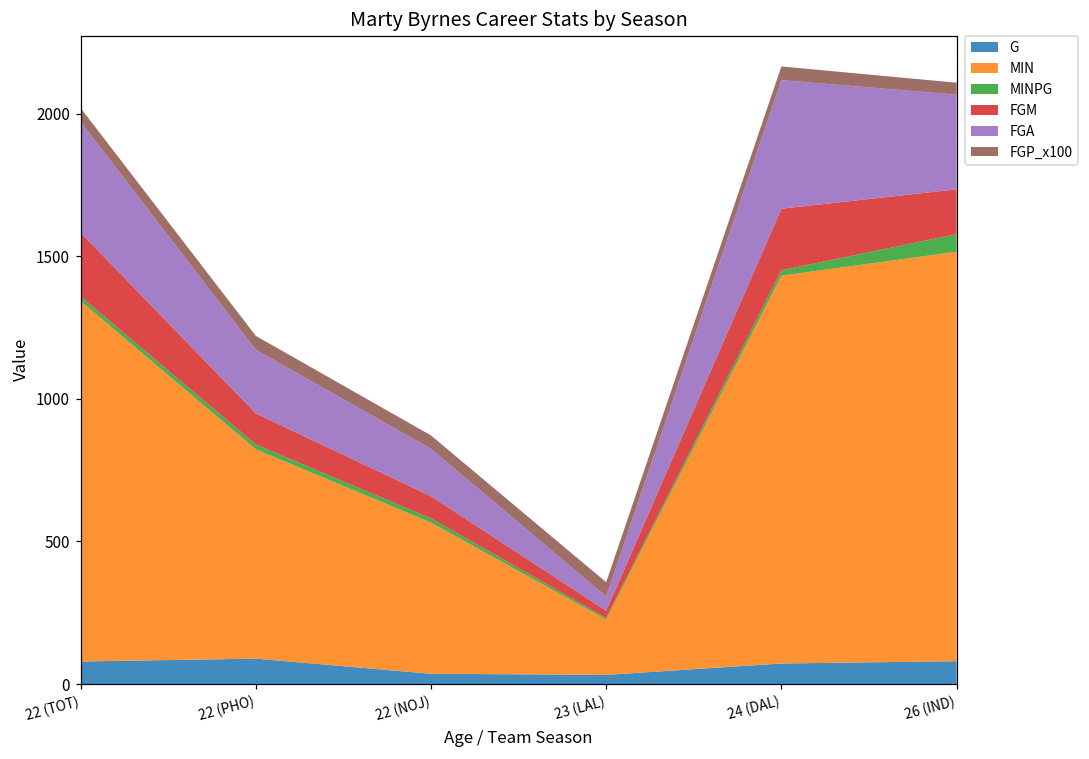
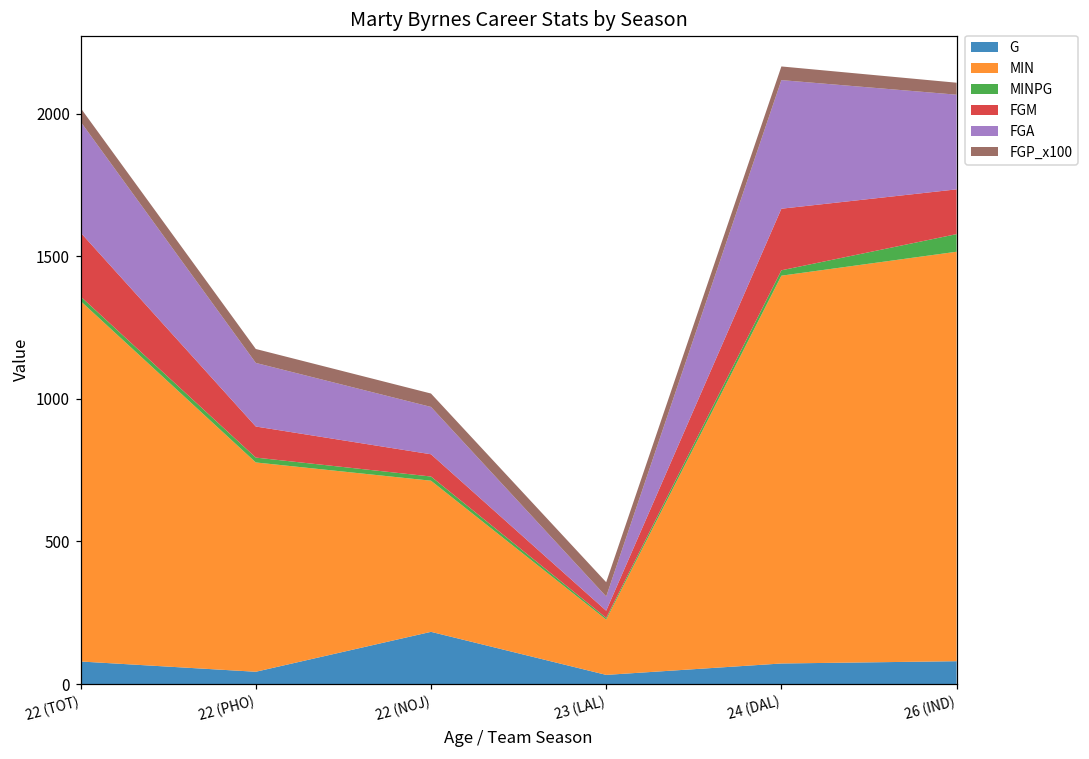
  {
    "G": {
      "22 (TOT)": 80,
-     "22 (PHO)": 90,
-     "22 (NOJ)": 40,
+     "22 (PHO)": 40,
+     "22 (NOJ)": 180,
      "23 (LAL)": 30,
      "24 (DAL)": 70,
      "26 (IND)": 80
    },
    "MIN": {
      "22 (TOT)": 1260,
      "22 (PHO)": 730,
      "22 (NOJ)": 530,
      "24 (DAL)": 1360,
      "26 (IND)": 1440
    },
    "MINPG": {
      "22 (TOT)": 20,
      "22 (PHO)": 20,
      "22 (NOJ)": 10,
      "24 (DAL)": 20,
      "26 (IND)": 60
    },
    "FGM": {
      "22 (TOT)": 220,
      "22 (PHO)": 110,
      "22 (NOJ)": 80,
      "23 (LAL)": 30,
      "24 (DAL)": 220,
      "26 (IND)": 160
    },
    "FGA": {
      "22 (TOT)": 390,
      "22 (PHO)": 220,
      "22 (NOJ)": 170,
      "23 (LAL)": 50,
      "24 (DAL)": 450,
      "26 (IND)": 330
    },
    "FGP_x100": {
      "22 (TOT)": 50,
      "22 (PHO)": 50,
      "22 (NOJ)": 50,
      "23 (LAL)": 50,
      "24 (DAL)": 50,
      "26 (IND)": 40
    }
  }
